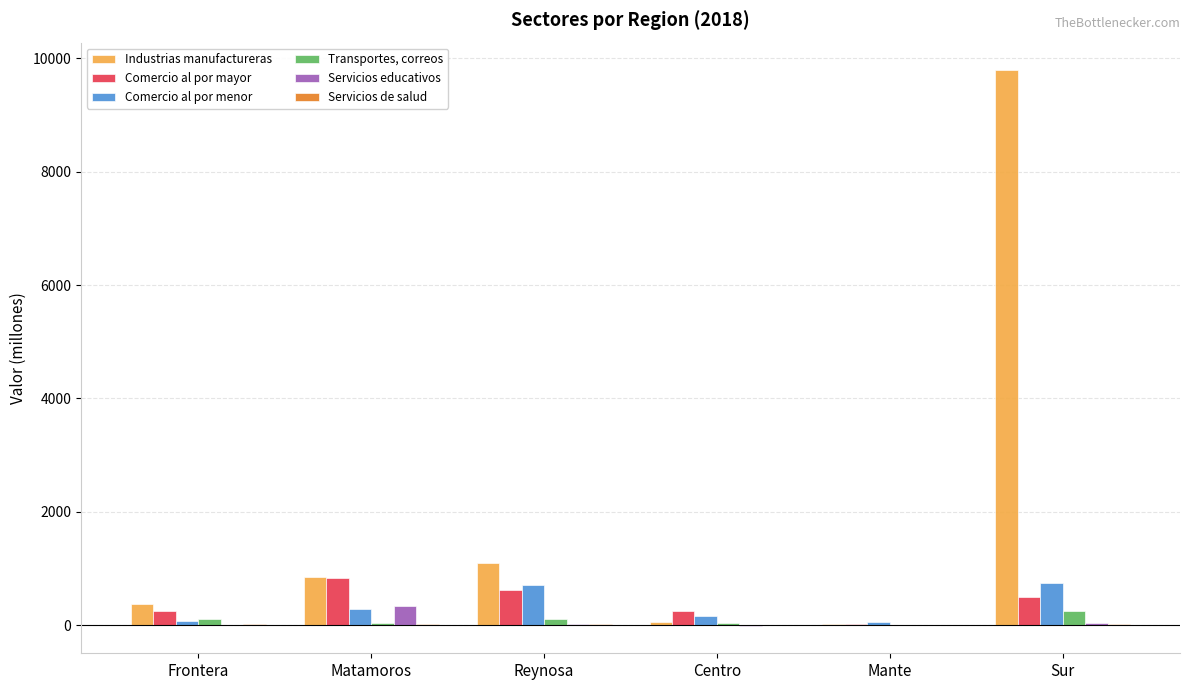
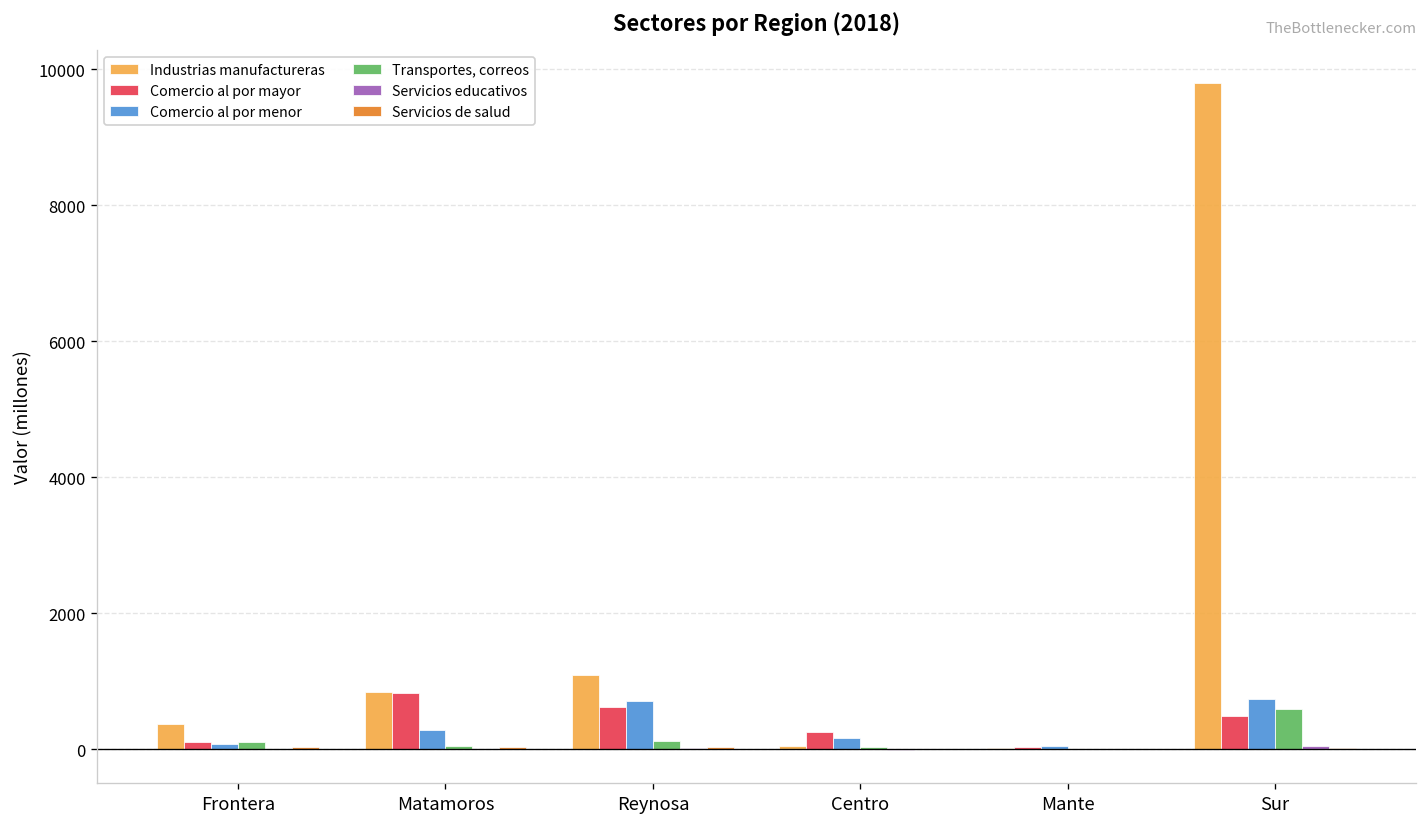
  {
    "Comercio al por mayor": {
-     "Frontera": 300,
+     "Frontera": 100,
      "Matamoros": 800,
      "Reynosa": 600,
      "Centro": 300,
      "Sur": 500
    },
    "Comercio al por menor": {
      "Frontera": 100,
      "Matamoros": 300,
      "Reynosa": 700,
      "Centro": 200,
      "Mante": 0,
      "Sur": 700
    },
    "Transportes, correos": {
      "Frontera": 100,
      "Reynosa": 100,
-     "Sur": 300
+     "Sur": 600
    },
    "Servicios educativos": {
-     "Matamoros": 300
+     "Matamoros": 0
    }
  }
